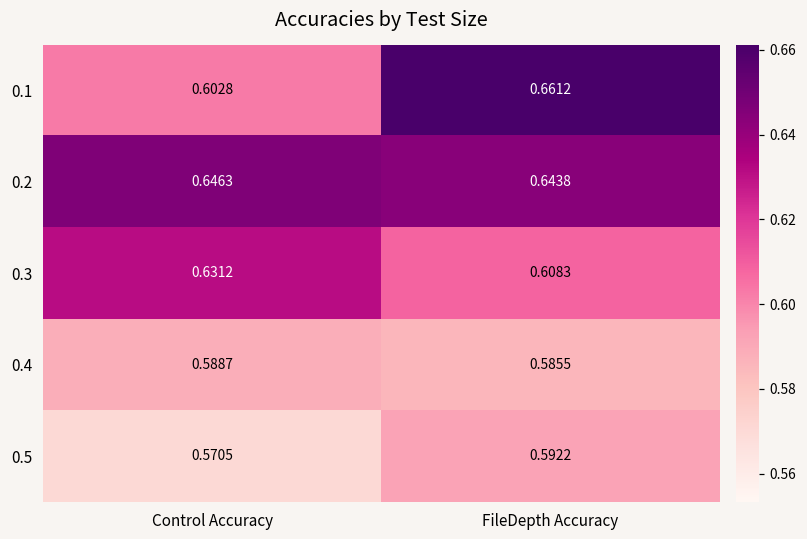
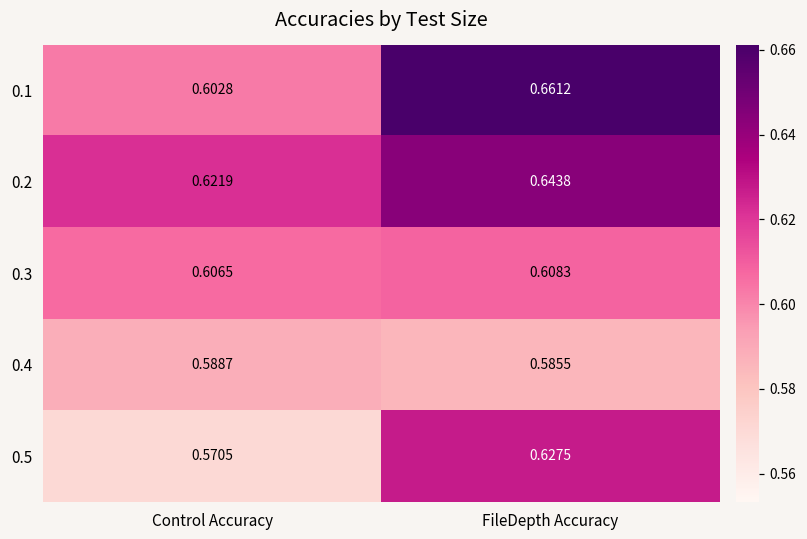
  {
    "0.1": {
      "Control Accuracy": 0.6028,
      "FileDepth Accuracy": 0.6612
    },
    "0.2": {
-     "Control Accuracy": 0.6463,
+     "Control Accuracy": 0.6219,
      "FileDepth Accuracy": 0.6438
    },
    "0.3": {
-     "Control Accuracy": 0.6312,
+     "Control Accuracy": 0.6065,
      "FileDepth Accuracy": 0.6083
    },
    "0.4": {
      "Control Accuracy": 0.5887,
      "FileDepth Accuracy": 0.5855
    },
    "0.5": {
      "Control Accuracy": 0.5705,
-     "FileDepth Accuracy": 0.5922
+     "FileDepth Accuracy": 0.6275
    }
  }
